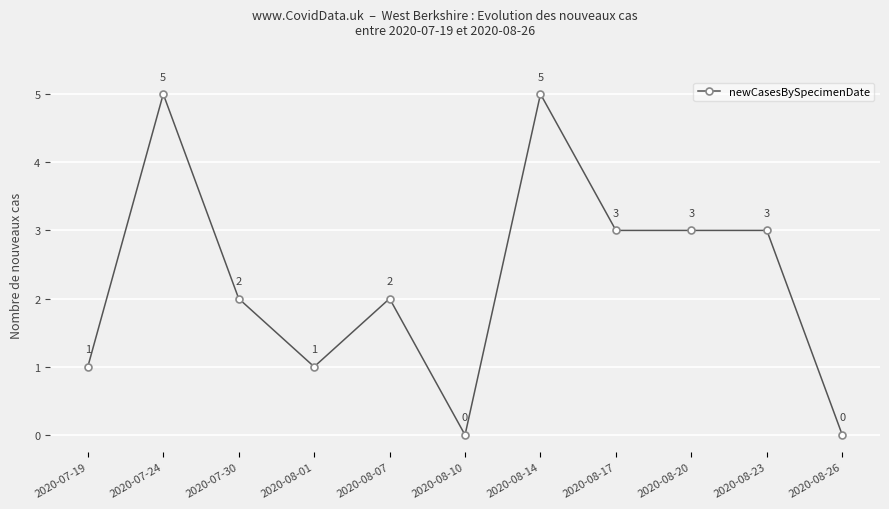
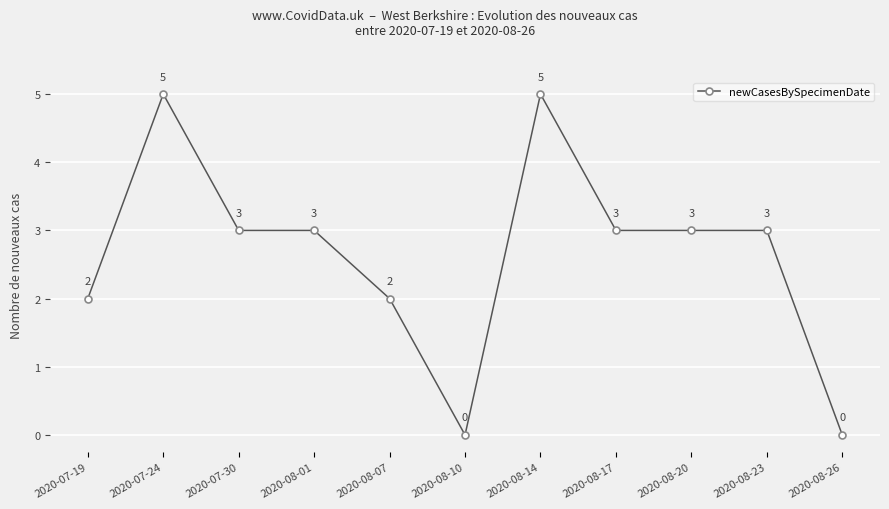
  {
-   "2020-07-19": 1,
+   "2020-07-19": 2,
    "2020-07-24": 5,
-   "2020-07-30": 2,
-   "2020-08-01": 1,
+   "2020-07-30": 3,
+   "2020-08-01": 3,
    "2020-08-07": 2,
    "2020-08-10": 0,
    "2020-08-14": 5,
    "2020-08-17": 3,
    "2020-08-20": 3,
    "2020-08-23": 3,
    "2020-08-26": 0
  }
